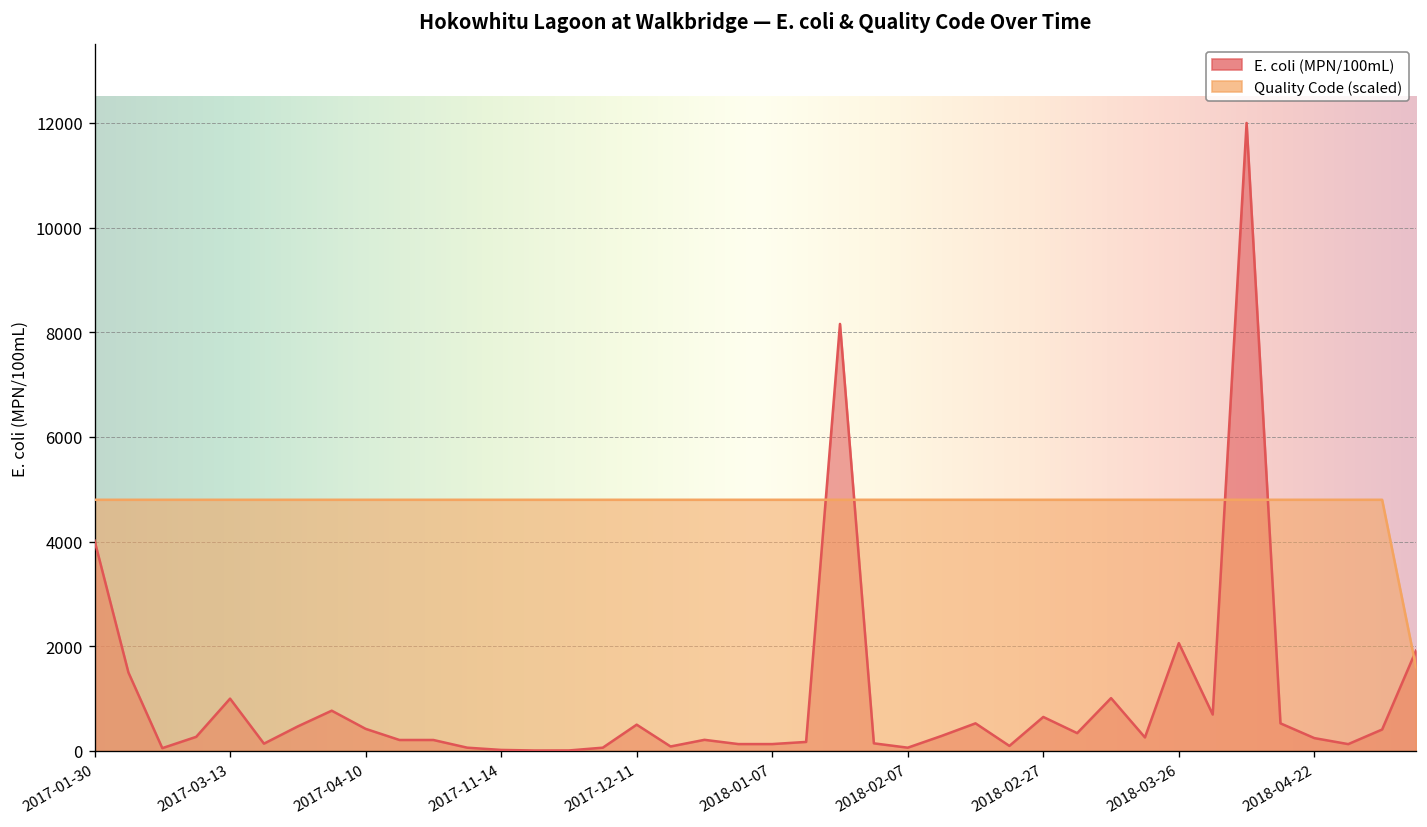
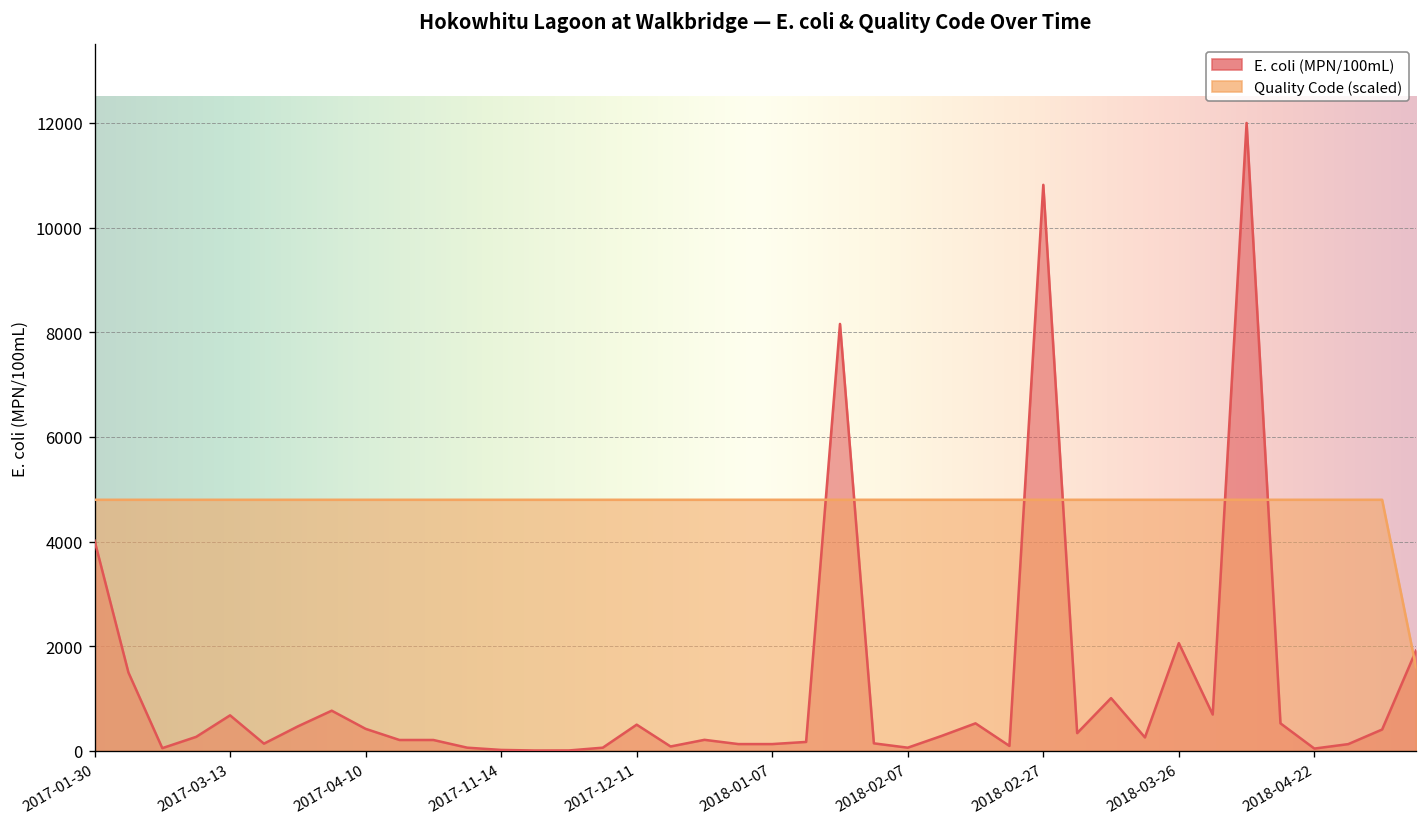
  {
    "E. coli (MPN/100mL)": {
      "2017-01-30": 4000,
-     "2017-03-13": 1000,
+     "2017-03-13": 700,
      "2017-04-10": 400,
      "2017-11-14": 0,
      "2017-12-11": 500,
      "2018-01-07": 100,
      "2018-02-07": 100,
-     "2018-02-27": 700,
+     "2018-02-27": 10800,
      "2018-03-26": 2100,
-     "2018-04-22": 200
+     "2018-04-22": 0
    },
    "Quality Code (scaled)": {
      "2017-01-30": 4800,
      "2017-03-13": 4800,
      "2017-04-10": 4800,
      "2017-11-14": 4800,
      "2017-12-11": 4800,
      "2018-01-07": 4800,
      "2018-02-07": 4800,
      "2018-02-27": 4800,
      "2018-03-26": 4800,
      "2018-04-22": 4800
    }
  }
